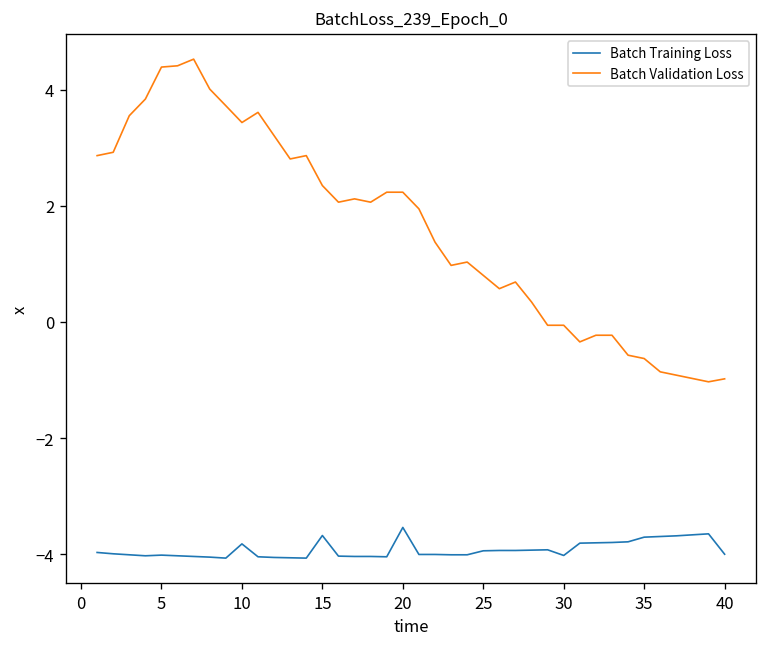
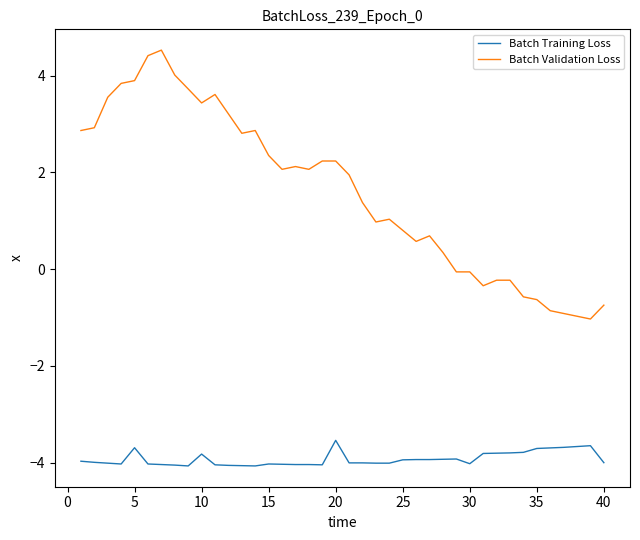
  {
    "Batch Training Loss": {
-     "5": -4.0,
+     "5": -3.7,
      "10": -3.8,
-     "15": -3.7,
+     "15": -4.0,
      "20": -3.5,
      "25": -3.9,
      "30": -4.0,
      "35": -3.7,
      "40": -4.0
    },
    "Batch Validation Loss": {
-     "5": 4.4,
+     "5": 3.9,
      "10": 3.4,
      "15": 2.3,
      "20": 2.2,
      "25": 0.8,
      "30": -0.1,
      "35": -0.6,
-     "40": -1.0
+     "40": -0.7
    }
  }
